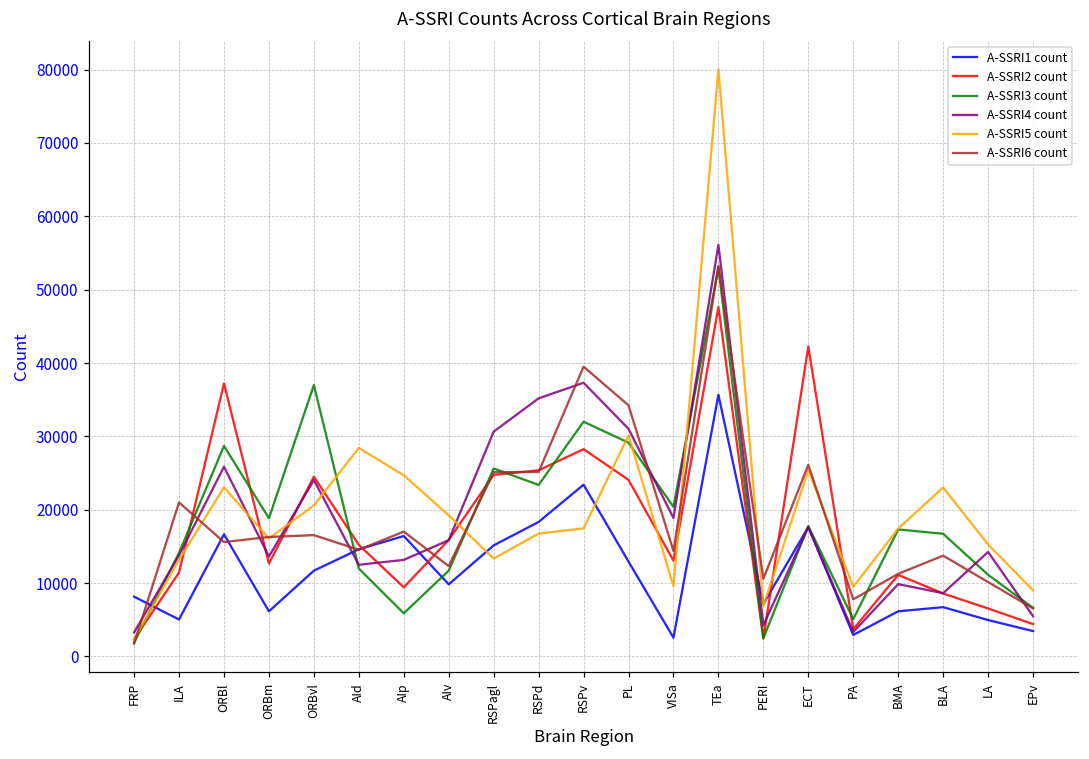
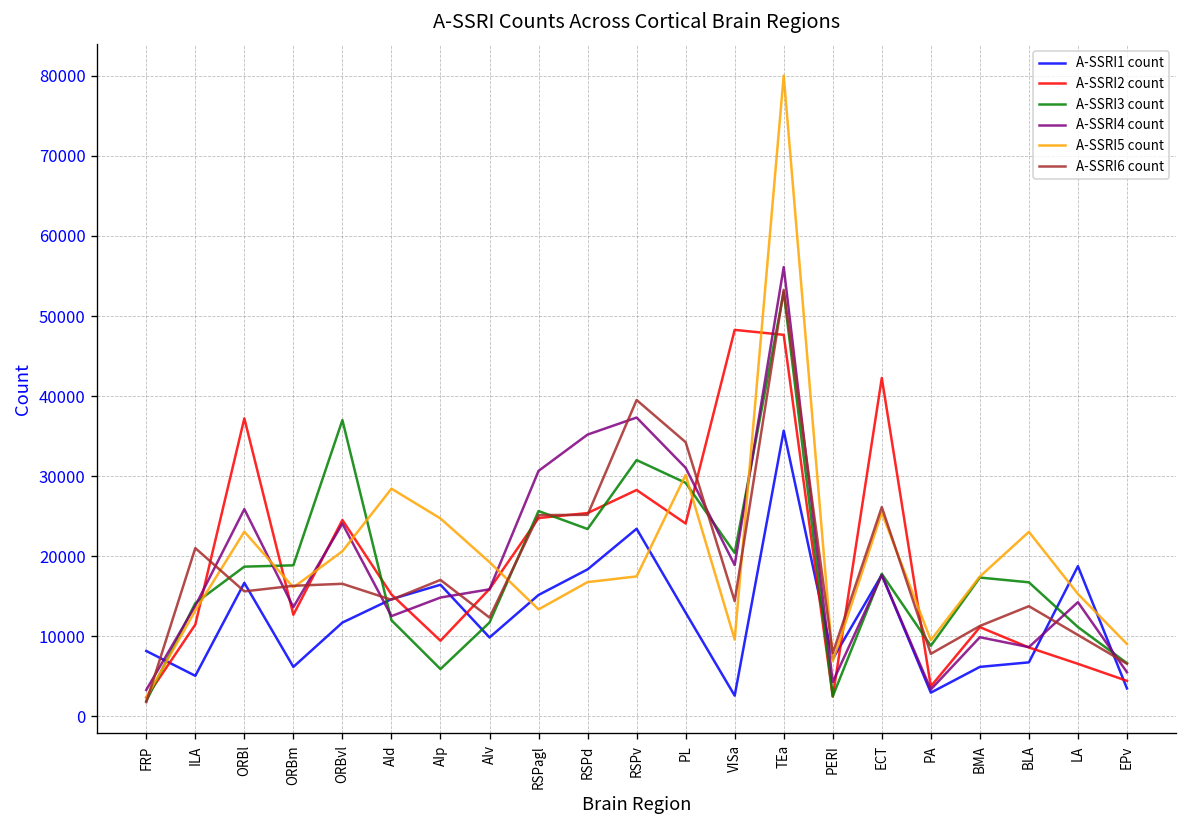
  {
    "A-SSRI1 count": {
      "FRP": 8000,
      "ILA": 5000,
      "ORBl": 17000,
      "ORBm": 6000,
      "ORBvl": 12000,
      "AIp": 16000,
      "AIv": 10000,
      "RSPagl": 15000,
      "RSPd": 18000,
      "RSPv": 23000,
      "PL": 13000,
      "VISa": 3000,
      "TEa": 36000,
      "PA": 3000,
      "BMA": 6000,
      "BLA": 7000,
-     "LA": 5000,
+     "LA": 19000,
      "EPv": 3000
    },
    "A-SSRI2 count": {
      "ILA": 11000,
      "ORBl": 37000,
      "ORBm": 13000,
      "ORBvl": 25000,
      "AId": 15000,
      "AIp": 9000,
      "RSPv": 28000,
      "PL": 24000,
-     "VISa": 13000,
+     "VISa": 48000,
      "TEa": 48000,
      "ECT": 42000,
      "PA": 4000,
      "LA": 7000,
      "EPv": 4000
    },
    "A-SSRI3 count": {
-     "ORBl": 29000,
+     "ORBl": 19000,
      "ORBm": 19000,
      "ORBvl": 37000,
      "AId": 12000,
      "AIp": 6000,
      "AIv": 12000,
      "RSPagl": 26000,
      "RSPd": 23000,
      "RSPv": 32000,
      "PL": 29000,
      "VISa": 20000,
-     "PA": 5000,
+     "PA": 9000,
      "BLA": 17000,
      "LA": 11000
    },
    "A-SSRI4 count": {
      "FRP": 3000,
      "ORBl": 26000,
      "ORBm": 14000,
      "ORBvl": 24000,
      "AId": 12000,
-     "AIp": 13000,
+     "AIp": 15000,
      "RSPagl": 31000,
      "RSPd": 35000,
      "RSPv": 37000,
      "PL": 31000,
      "VISa": 19000,
      "TEa": 56000,
      "PERI": 4000,
      "PA": 3000,
      "BMA": 10000,
      "LA": 14000,
      "EPv": 5000
    },
    "A-SSRI5 count": {
      "ILA": 13000,
      "ORBl": 23000,
      "ORBvl": 21000,
      "AId": 28000,
      "AIp": 25000,
      "AIv": 19000,
      "RSPagl": 13000,
      "RSPd": 17000,
      "RSPv": 17000,
      "PL": 30000,
      "VISa": 10000,
      "TEa": 80000,
      "ECT": 25000,
      "PA": 9000,
      "BLA": 23000,
      "LA": 15000,
      "EPv": 9000
    },
    "A-SSRI6 count": {
      "ILA": 21000,
      "ORBl": 16000,
      "ORBvl": 17000,
      "AIp": 17000,
      "AIv": 12000,
      "RSPv": 39000,
      "PL": 34000,
      "VISa": 14000,
-     "PERI": 11000,
+     "PERI": 8000,
      "ECT": 26000,
      "PA": 8000,
      "BLA": 14000,
      "LA": 10000
    }
  }
